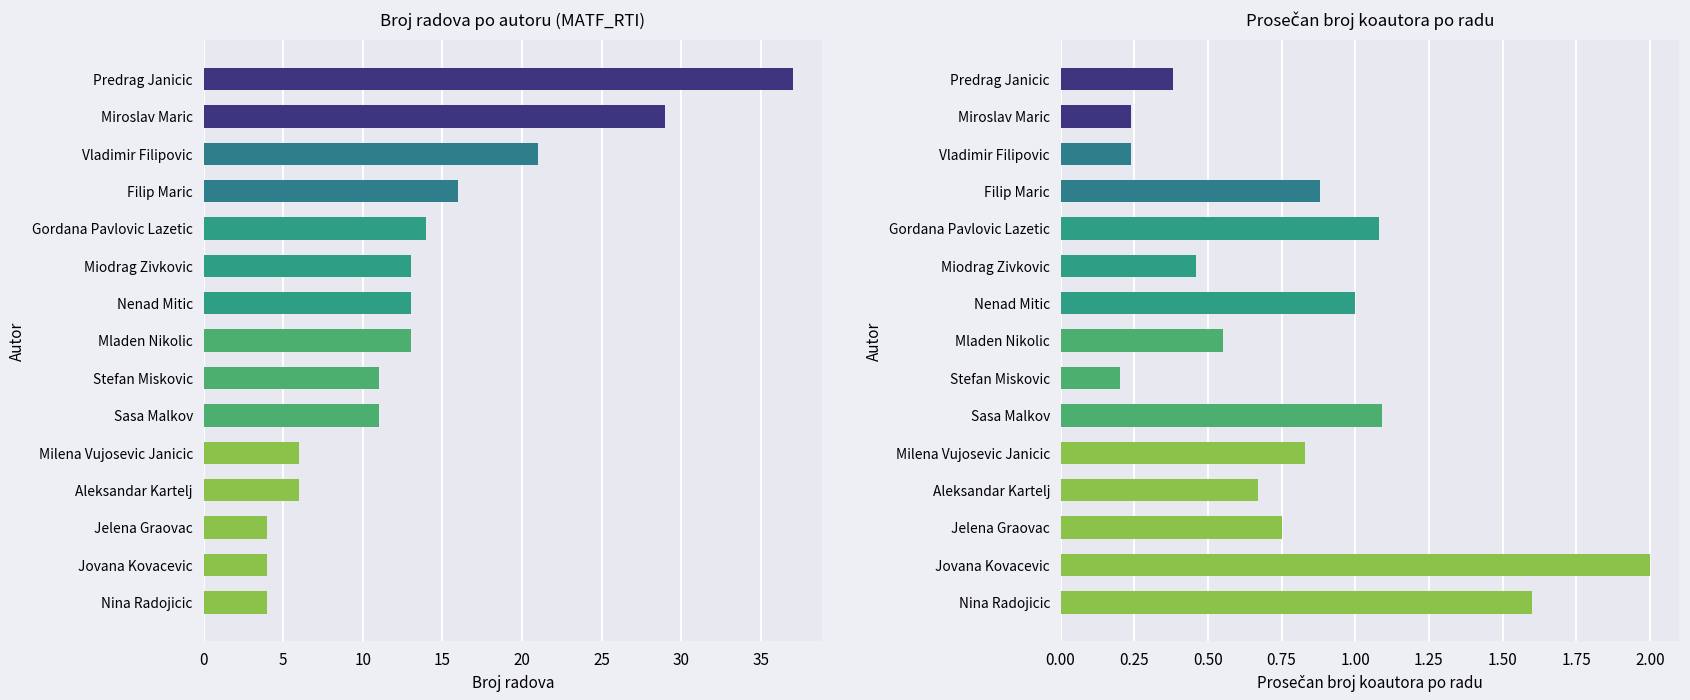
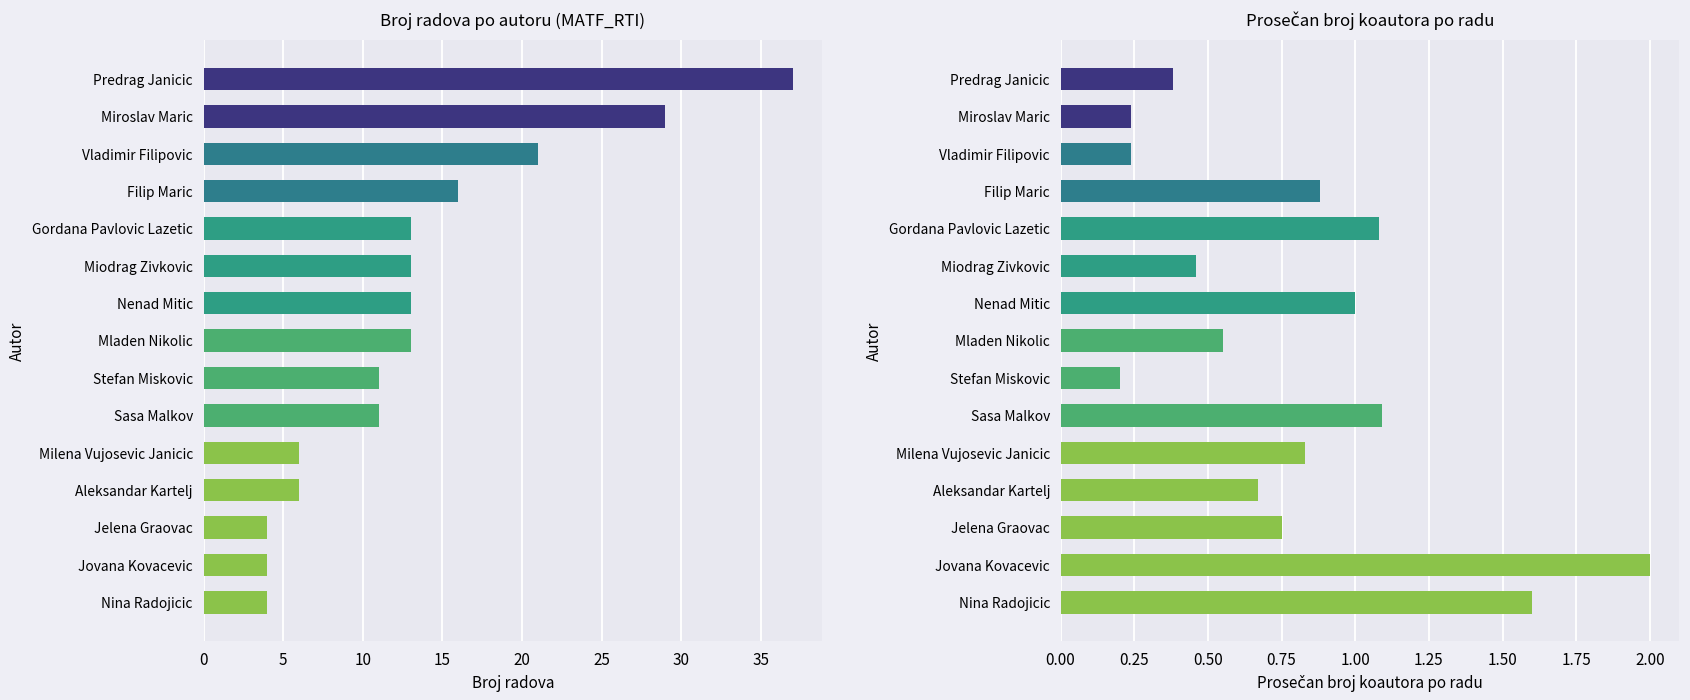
  {
    "Broj radova po autoru (MATF_RTI)": {
      "Predrag Janicic": 37,
      "Miroslav Maric": 29,
      "Vladimir Filipovic": 21,
      "Filip Maric": 16,
-     "Gordana Pavlovic Lazetic": 14,
+     "Gordana Pavlovic Lazetic": 13,
      "Miodrag Zivkovic": 13,
      "Nenad Mitic": 13,
      "Mladen Nikolic": 13,
      "Stefan Miskovic": 11,
      "Sasa Malkov": 11,
      "Milena Vujosevic Janicic": 6,
      "Aleksandar Kartelj": 6,
      "Jelena Graovac": 4,
      "Jovana Kovacevic": 4,
      "Nina Radojicic": 4
    },
    "Prosečan broj koautora po radu": {
      "Predrag Janicic": 0.38,
      "Miroslav Maric": 0.24,
      "Vladimir Filipovic": 0.24,
      "Filip Maric": 0.88,
      "Gordana Pavlovic Lazetic": 1.08,
      "Miodrag Zivkovic": 0.46,
      "Nenad Mitic": 1.00,
      "Mladen Nikolic": 0.55,
      "Stefan Miskovic": 0.20,
      "Sasa Malkov": 1.09,
      "Milena Vujosevic Janicic": 0.83,
      "Aleksandar Kartelj": 0.67,
      "Jelena Graovac": 0.75,
      "Jovana Kovacevic": 2.00,
      "Nina Radojicic": 1.60
    }
  }
